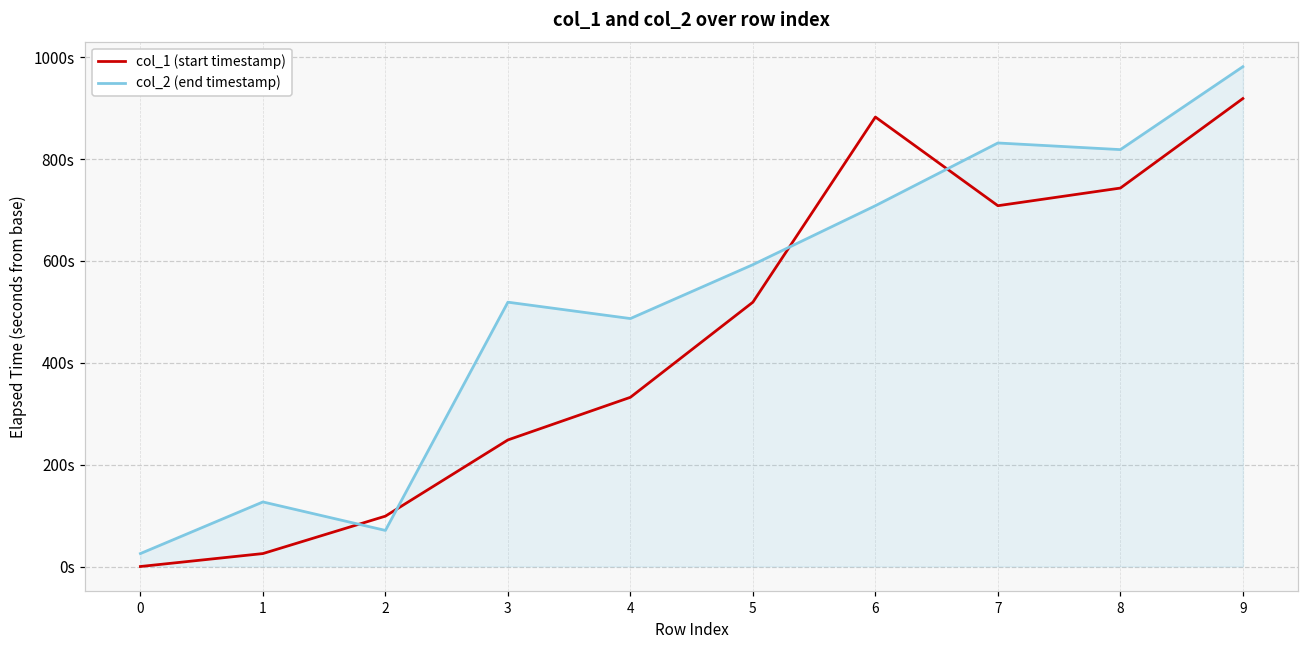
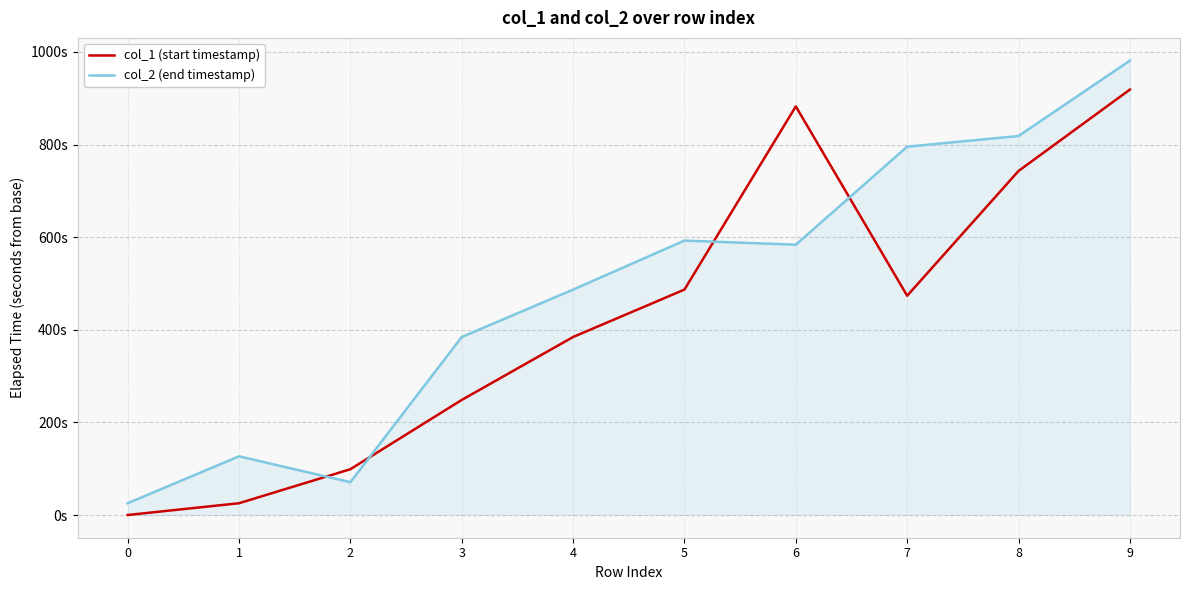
  {
    "col_1 (start timestamp)": {
      "0": "0s",
      "1": "30s",
      "2": "100s",
      "3": "250s",
-     "4": "330s",
-     "5": "520s",
+     "4": "380s",
+     "5": "490s",
      "6": "880s",
-     "7": "710s",
+     "7": "470s",
      "8": "740s",
      "9": "920s"
    },
    "col_2 (end timestamp)": {
      "0": "30s",
      "1": "130s",
      "2": "70s",
-     "3": "520s",
+     "3": "380s",
      "4": "490s",
      "5": "590s",
-     "6": "710s",
-     "7": "830s",
+     "6": "580s",
+     "7": "800s",
      "8": "820s",
      "9": "980s"
    }
  }
